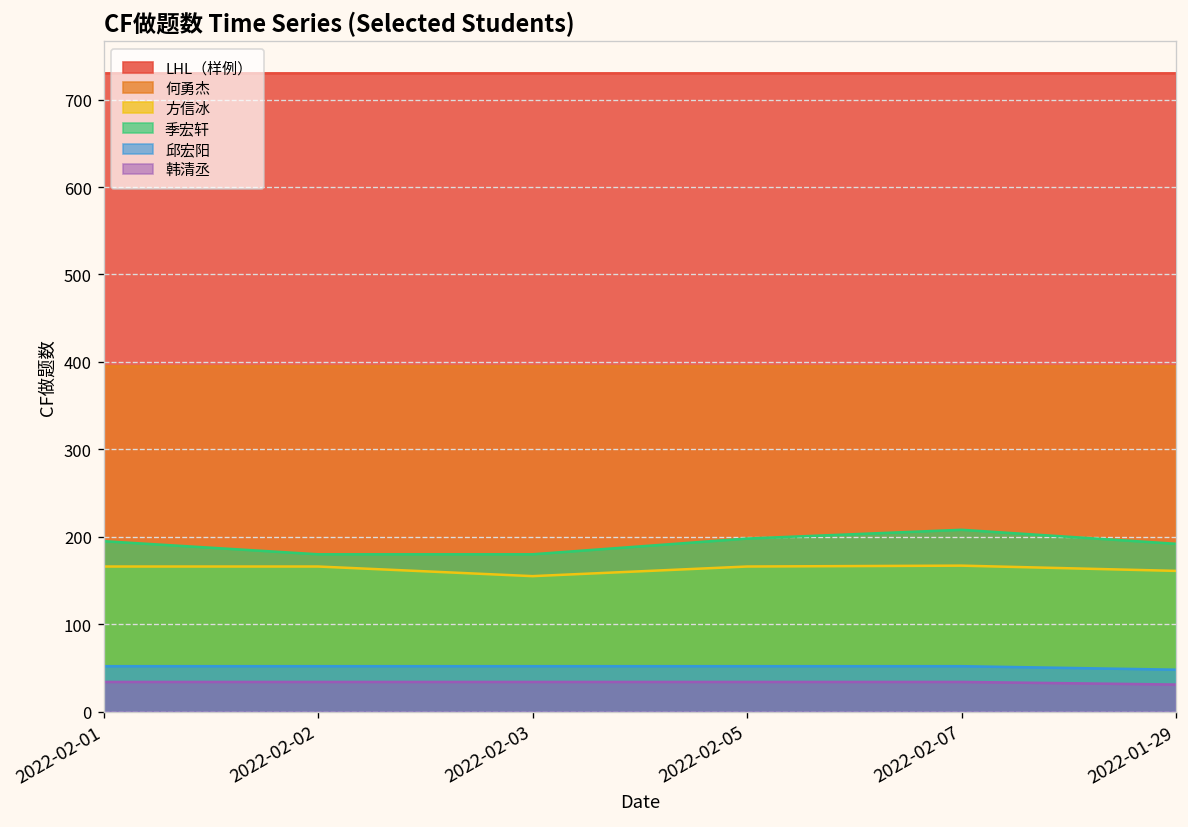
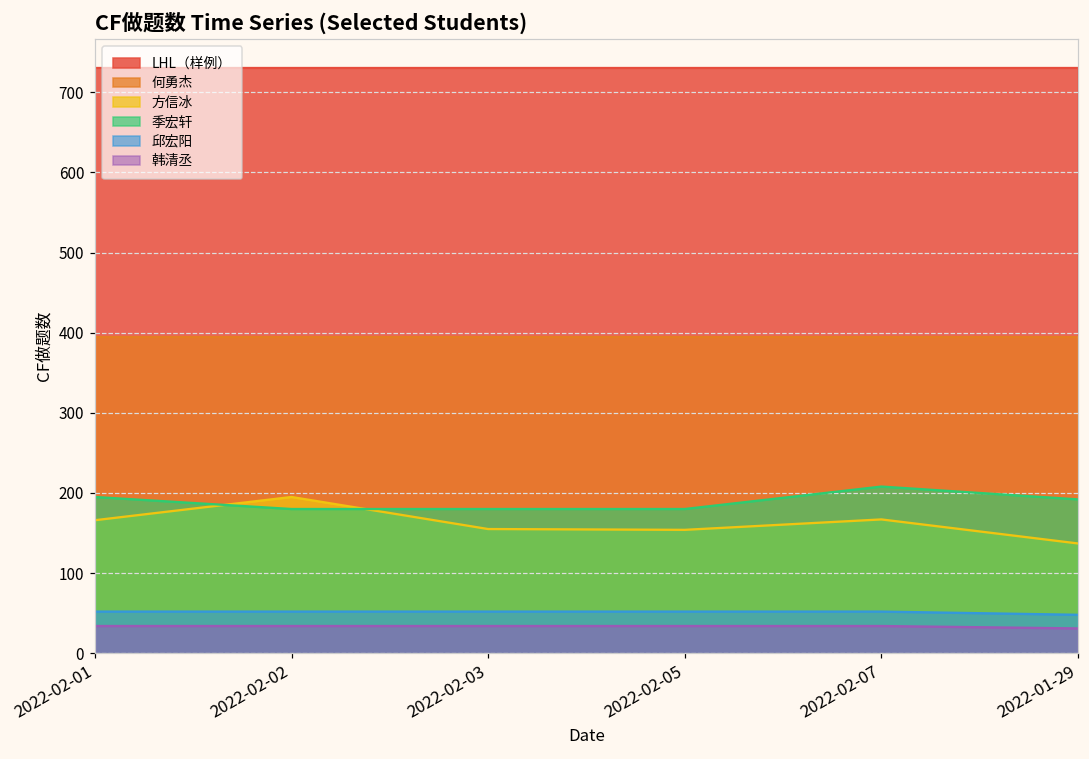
  {
    "方信冰": {
      "2022-02-01": 170,
-     "2022-02-02": 170,
+     "2022-02-02": 200,
      "2022-02-03": 160,
-     "2022-02-05": 170,
+     "2022-02-05": 150,
      "2022-02-07": 170,
-     "2022-01-29": 160
+     "2022-01-29": 140
    },
    "季宏轩": {
      "2022-02-01": 200,
      "2022-02-02": 180,
      "2022-02-03": 180,
-     "2022-02-05": 200,
+     "2022-02-05": 180,
      "2022-02-07": 210,
      "2022-01-29": 190
    },
    "邱宏阳": {
      "2022-02-01": 50,
      "2022-02-02": 50,
      "2022-02-03": 50,
      "2022-02-05": 50,
      "2022-02-07": 50,
      "2022-01-29": 50
    },
    "韩清丞": {
      "2022-02-01": 30,
      "2022-02-02": 30,
      "2022-02-03": 30,
      "2022-02-05": 30,
      "2022-02-07": 30,
      "2022-01-29": 30
    }
  }
